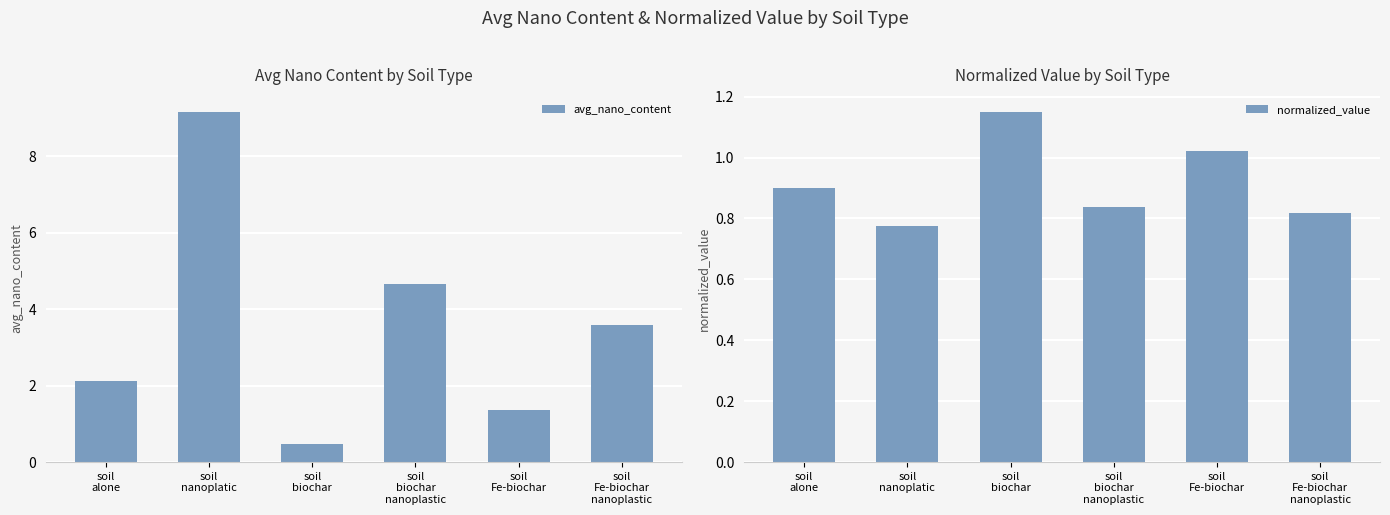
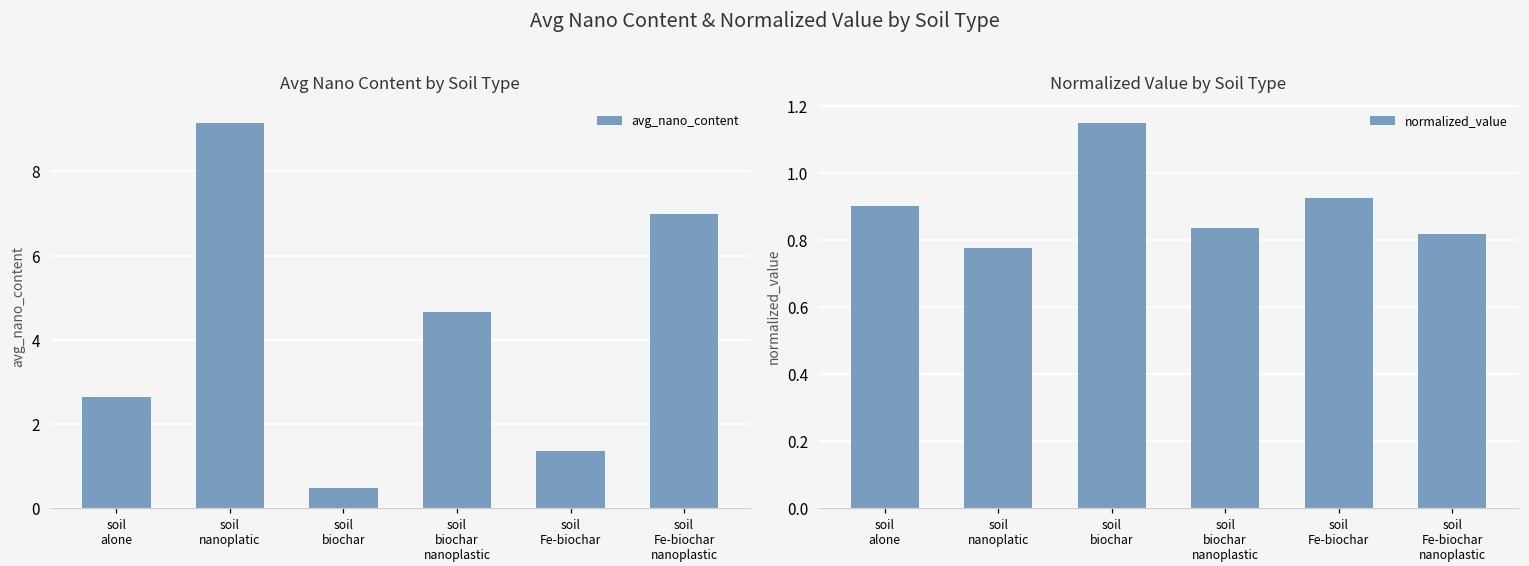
  {
    "Avg Nano Content by Soil Type": {
-     "soil alone": 2.1,
+     "soil alone": 2.6,
      "soil nanoplatic": 9.2,
      "soil biochar": 0.5,
      "soil biochar nanoplastic": 4.7,
      "soil Fe-biochar": 1.4,
-     "soil Fe-biochar nanoplastic": 3.6
+     "soil Fe-biochar nanoplastic": 7.0
    },
    "Normalized Value by Soil Type": {
      "soil alone": 0.90,
      "soil nanoplatic": 0.78,
      "soil biochar": 1.15,
      "soil biochar nanoplastic": 0.84,
-     "soil Fe-biochar": 1.02,
+     "soil Fe-biochar": 0.93,
      "soil Fe-biochar nanoplastic": 0.82
    }
  }
